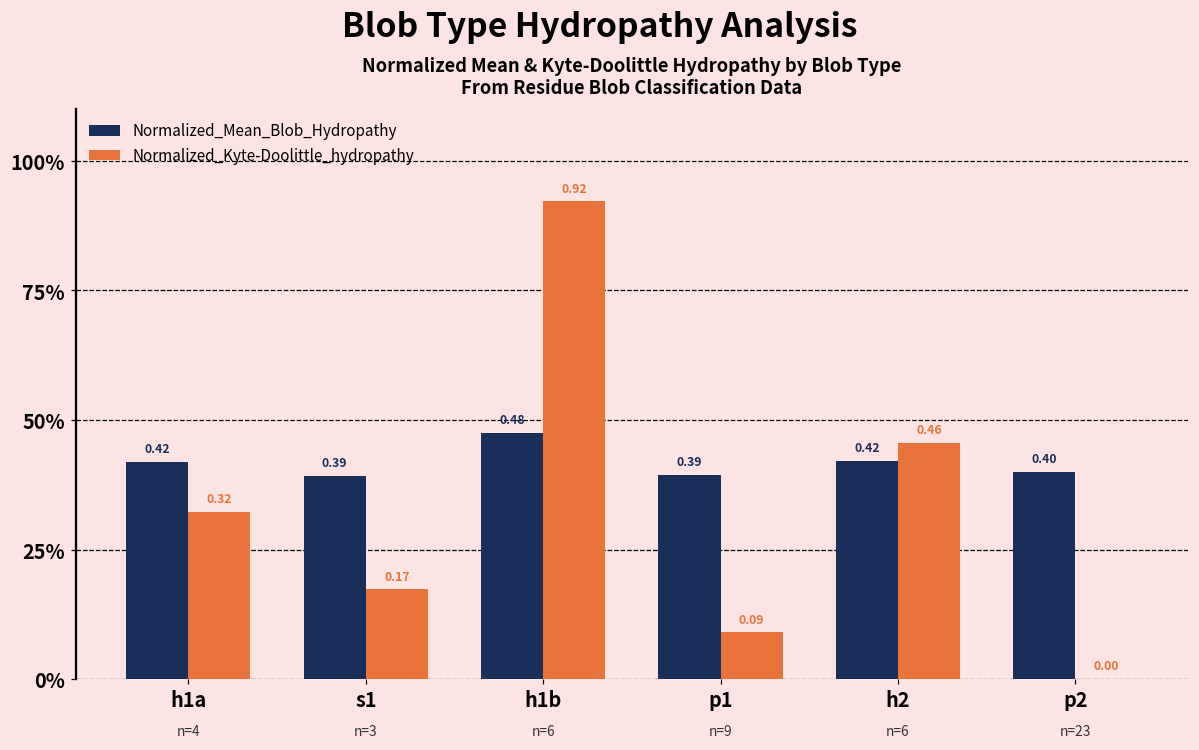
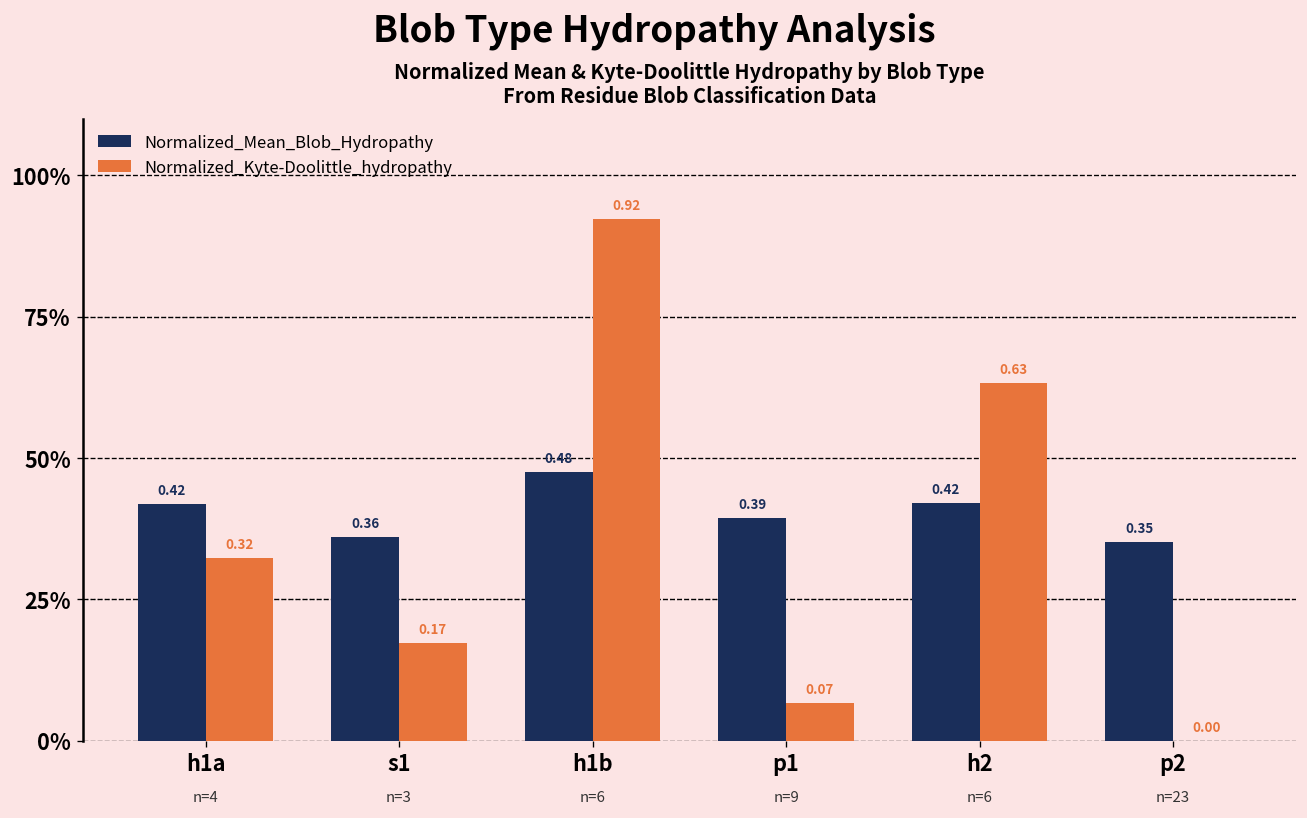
  {
    "Normalized_Mean_Blob_Hydropathy": {
      "h1a": 0.42,
-     "s1": 0.39,
+     "s1": 0.36,
      "h1b": 0.48,
      "p1": 0.39,
      "h2": 0.42,
-     "p2": 0.40
+     "p2": 0.35
    },
    "Normalized_Kyte-Doolittle_hydropathy": {
      "h1a": 0.32,
      "s1": 0.17,
      "h1b": 0.92,
-     "p1": 0.09,
-     "h2": 0.46,
+     "p1": 0.07,
+     "h2": 0.63,
      "p2": 0.00
    }
  }
